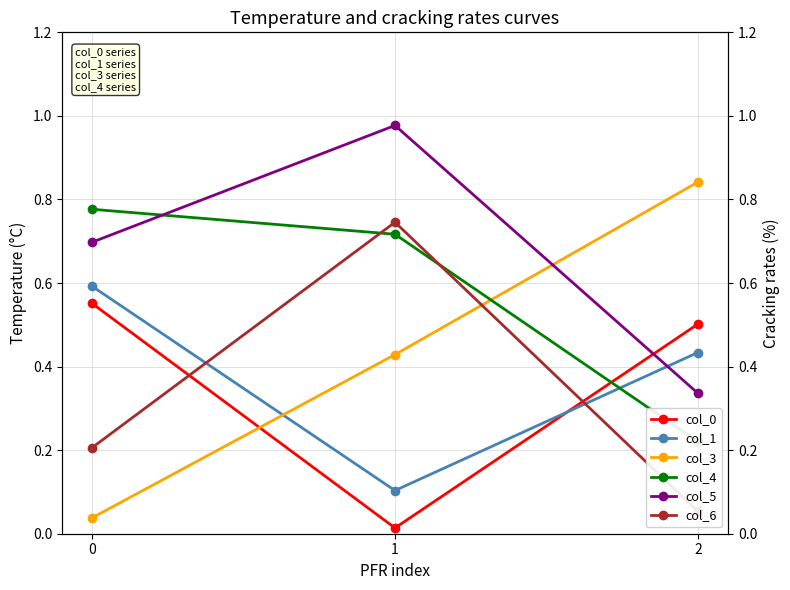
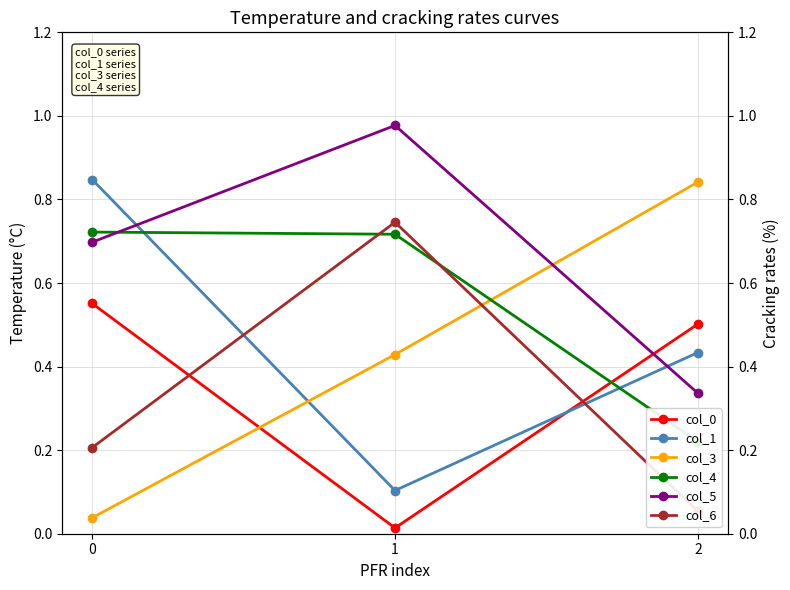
  {
    "col_0": {
      "0": 0.55,
      "1": 0.01,
      "2": 0.50
    },
    "col_1": {
-     "0": 0.59,
+     "0": 0.85,
      "1": 0.10,
      "2": 0.43
    },
    "col_3": {
      "0": 0.04,
      "1": 0.43,
      "2": 0.84
    },
    "col_4": {
-     "0": 0.78,
+     "0": 0.72,
      "1": 0.72
    },
    "col_5": {
      "0": 0.70,
      "1": 0.98,
      "2": 0.34
    },
    "col_6": {
      "0": 0.21,
      "1": 0.75
    }
  }
